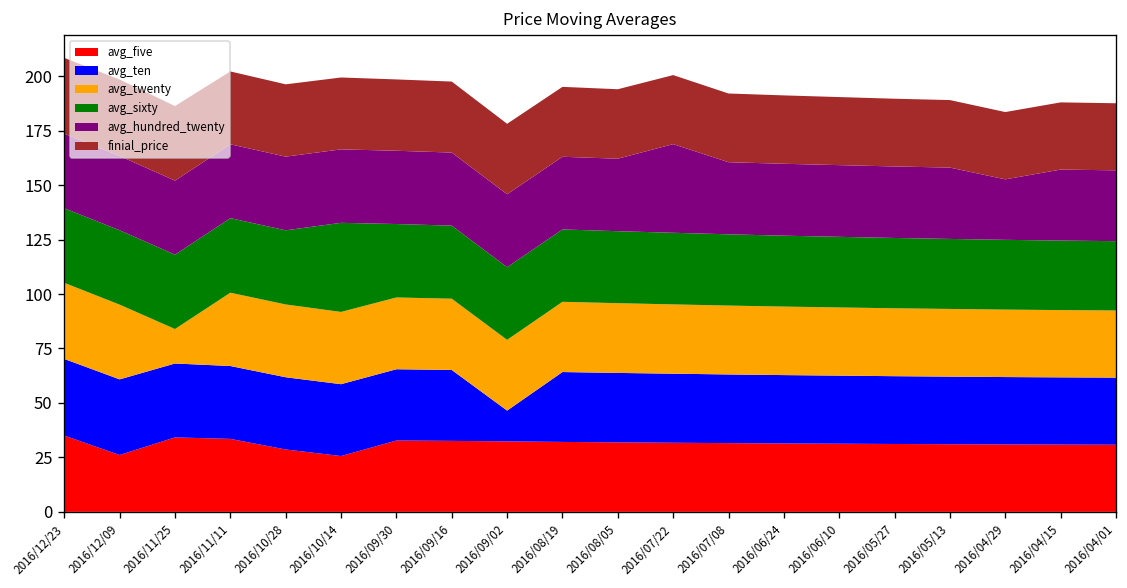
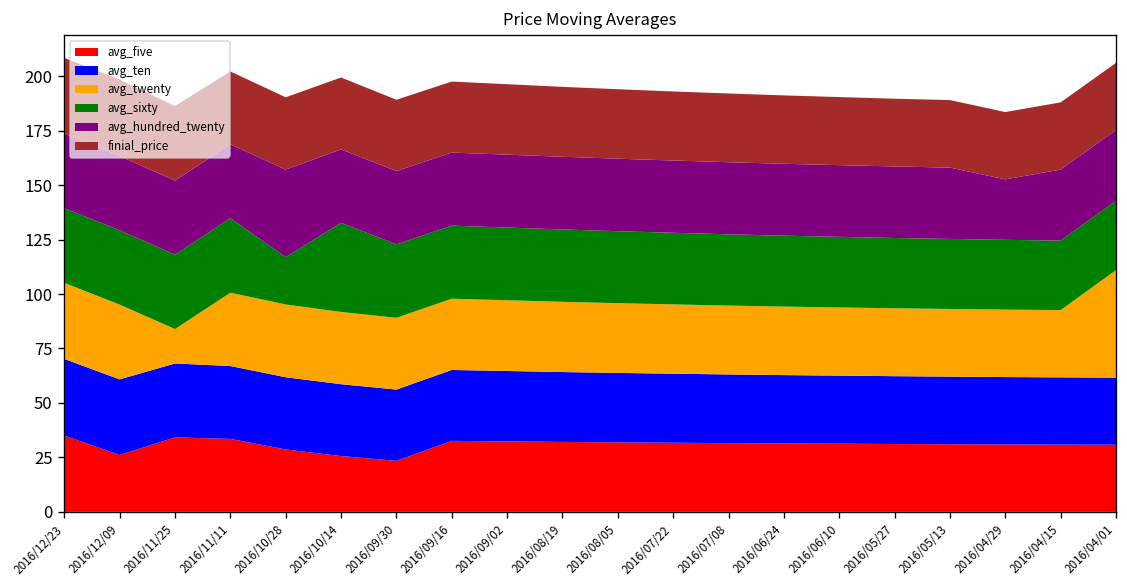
  {
    "avg_five": {
-     "2016/09/30": 33
+     "2016/09/30": 23
    },
    "avg_ten": {
-     "2016/09/02": 14
+     "2016/09/02": 32
    },
    "avg_twenty": {
-     "2016/04/01": 31
+     "2016/04/01": 49
    },
    "avg_sixty": {
-     "2016/10/28": 34
+     "2016/10/28": 22
    },
    "avg_hundred_twenty": {
-     "2016/10/28": 34,
-     "2016/07/22": 41
+     "2016/10/28": 40,
+     "2016/07/22": 33
    },
    "finial_price": {
      "2016/12/23": 35,
      "2016/11/11": 33,
      "2016/10/28": 33,
      "2016/10/14": 33,
      "2016/09/30": 33,
      "2016/09/16": 33,
      "2016/09/02": 32,
      "2016/08/19": 32,
      "2016/08/05": 32,
      "2016/07/22": 32,
      "2016/07/08": 32,
      "2016/06/24": 31,
      "2016/06/10": 31,
      "2016/05/27": 31,
      "2016/05/13": 31,
      "2016/04/29": 31,
      "2016/04/15": 31,
      "2016/04/01": 31
    }
  }
